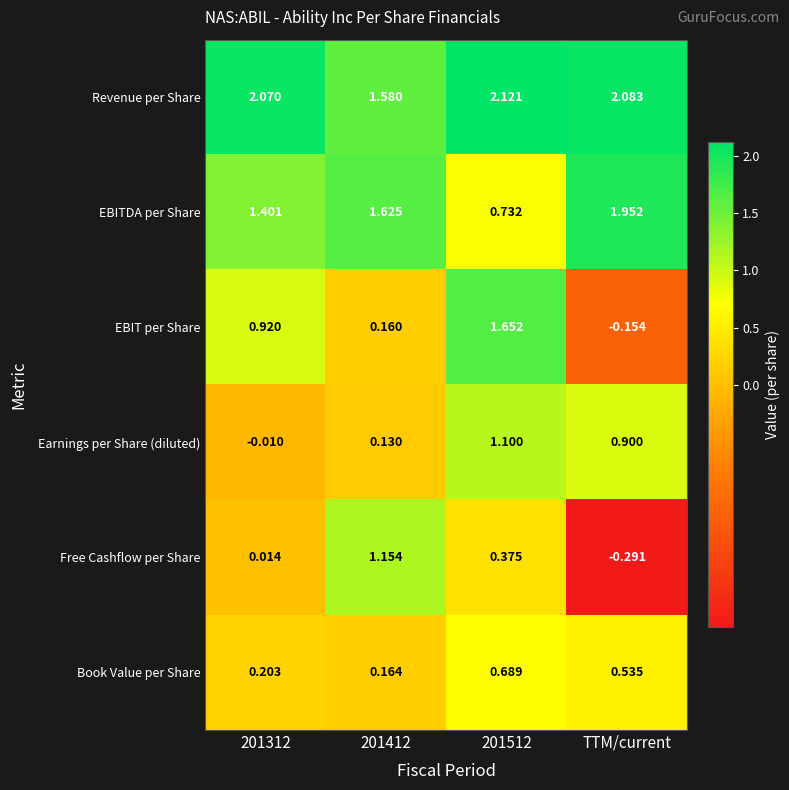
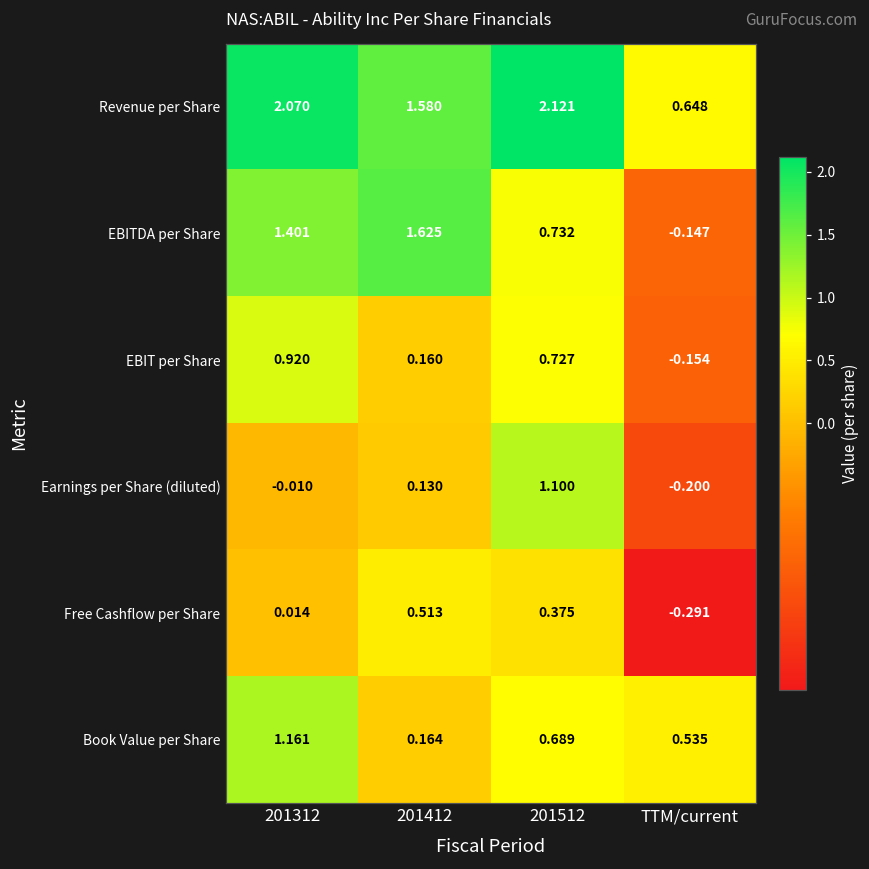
  {
    "Revenue per Share": {
      "201312": 2.070,
      "201412": 1.580,
      "201512": 2.121,
-     "TTM/current": 2.083
+     "TTM/current": 0.648
    },
    "EBITDA per Share": {
      "201312": 1.401,
      "201412": 1.625,
      "201512": 0.732,
-     "TTM/current": 1.952
+     "TTM/current": -0.147
    },
    "EBIT per Share": {
      "201312": 0.920,
      "201412": 0.160,
-     "201512": 1.652,
+     "201512": 0.727,
      "TTM/current": -0.154
    },
    "Earnings per Share (diluted)": {
      "201312": -0.010,
      "201412": 0.130,
      "201512": 1.100,
-     "TTM/current": 0.900
+     "TTM/current": -0.200
    },
    "Free Cashflow per Share": {
      "201312": 0.014,
-     "201412": 1.154,
+     "201412": 0.513,
      "201512": 0.375,
      "TTM/current": -0.291
    },
    "Book Value per Share": {
-     "201312": 0.203,
+     "201312": 1.161,
      "201412": 0.164,
      "201512": 0.689,
      "TTM/current": 0.535
    }
  }
